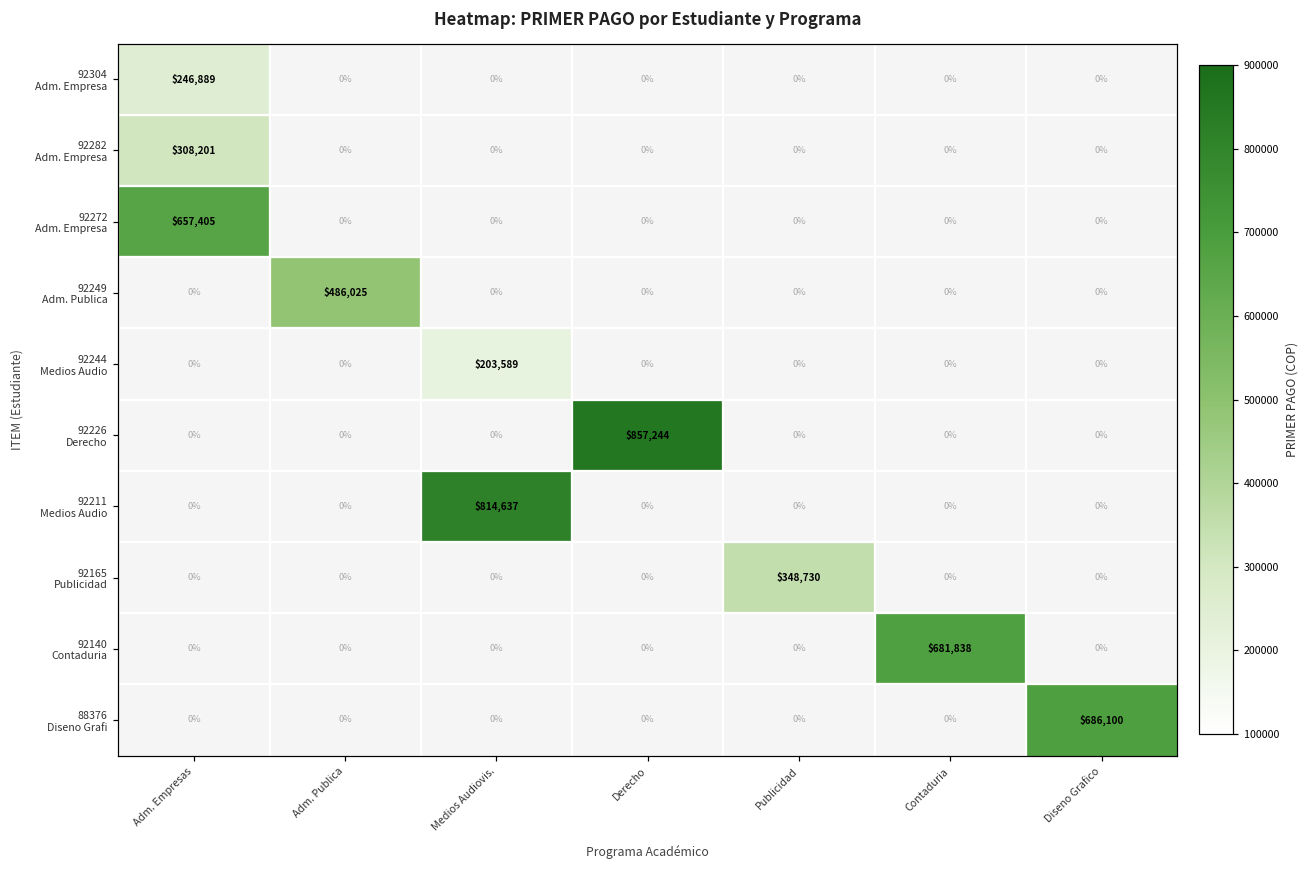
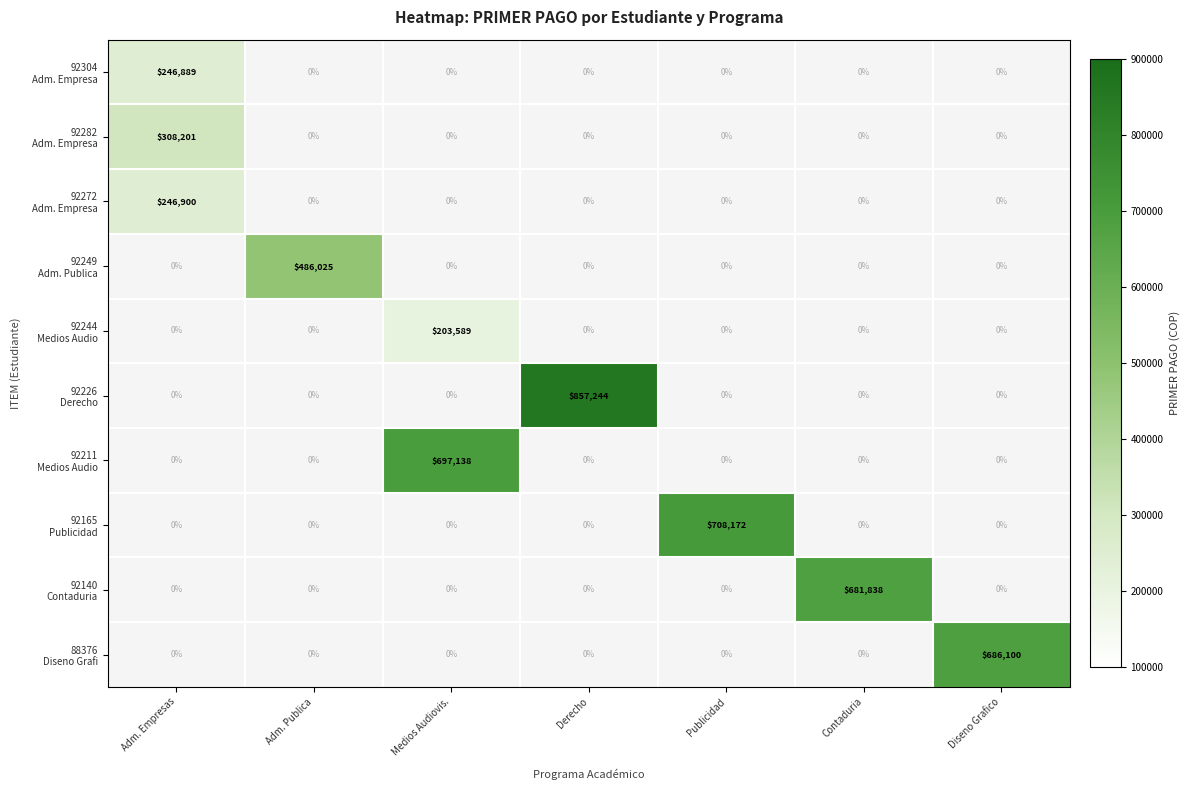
  {
    "92304 Adm. Empresa": {
      "Adm. Empresas": "$246,889"
    },
    "92282 Adm. Empresa": {
      "Adm. Empresas": "$308,201"
    },
    "92272 Adm. Empresa": {
-     "Adm. Empresas": "$657,405"
+     "Adm. Empresas": "$246,900"
    },
    "92249 Adm. Publica": {
      "Adm. Publica": "$486,025"
    },
    "92244 Medios Audio": {
      "Medios Audiovis.": "$203,589"
    },
    "92226 Derecho": {
      "Derecho": "$857,244"
    },
    "92211 Medios Audio": {
-     "Medios Audiovis.": "$814,637"
+     "Medios Audiovis.": "$697,138"
    },
    "92165 Publicidad": {
-     "Publicidad": "$348,730"
+     "Publicidad": "$708,172"
    },
    "92140 Contaduria": {
      "Contaduria": "$681,838"
    },
    "88376 Diseno Grafi": {
      "Diseno Grafico": "$686,100"
    }
  }
